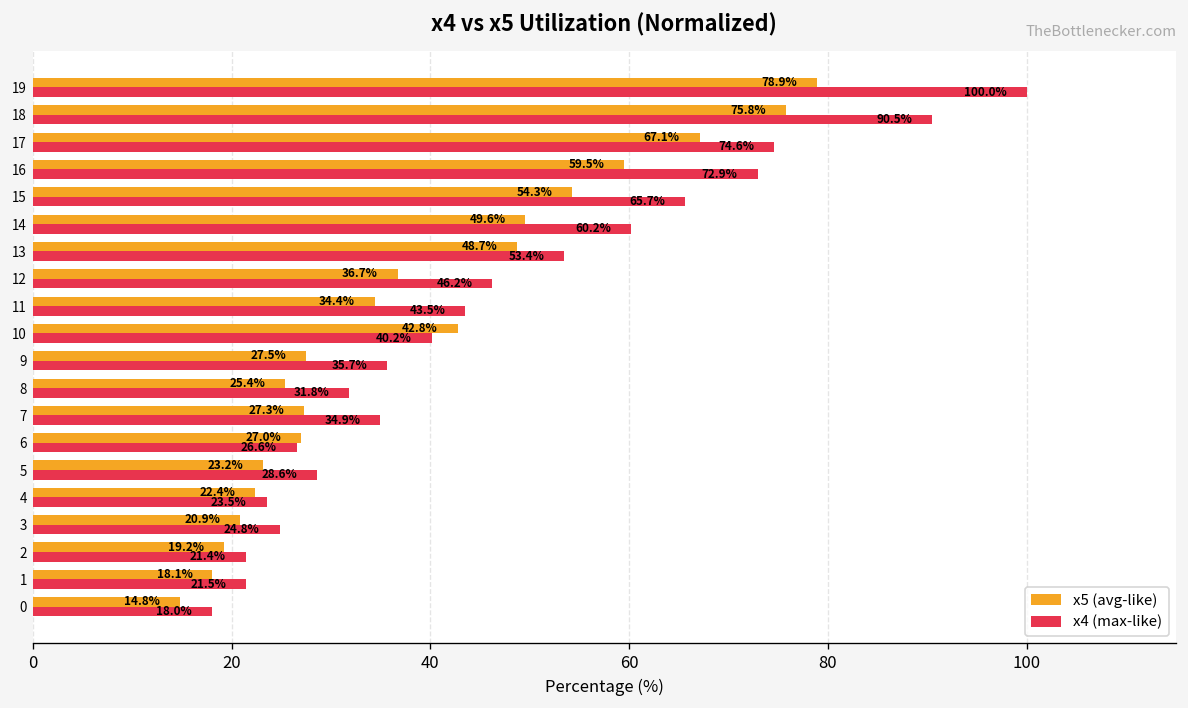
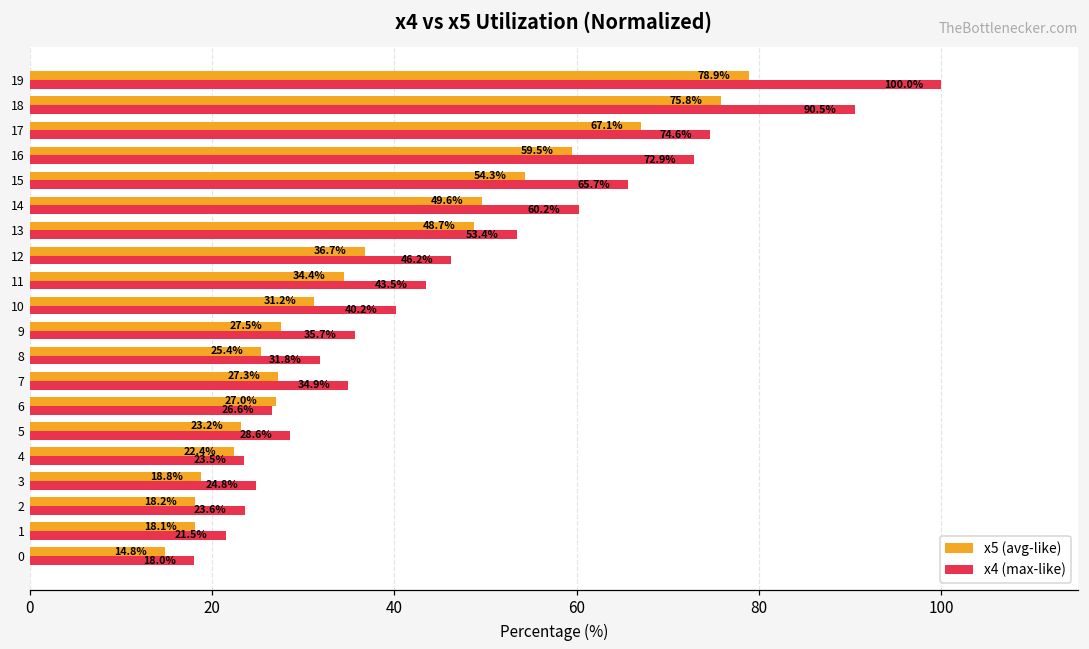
  {
    "x5 (avg-like)": {
      "19": "78.9%",
      "18": "75.8%",
      "17": "67.1%",
      "16": "59.5%",
      "15": "54.3%",
      "14": "49.6%",
      "13": "48.7%",
      "12": "36.7%",
      "11": "34.4%",
-     "10": "42.8%",
+     "10": "31.2%",
      "9": "27.5%",
      "8": "25.4%",
      "7": "27.3%",
      "5": "23.2%",
      "4": "22.4%",
-     "3": "20.9%",
-     "2": "19.2%",
+     "3": "18.8%",
+     "2": "18.2%",
      "1": "18.1%",
      "0": "14.8%"
    },
    "x4 (max-like)": {
      "19": "100.0%",
      "18": "90.5%",
      "17": "74.6%",
      "16": "72.9%",
      "15": "65.7%",
      "14": "60.2%",
      "13": "53.4%",
      "12": "46.2%",
      "11": "43.5%",
      "10": "40.2%",
      "9": "35.7%",
      "8": "31.8%",
      "7": "34.9%",
      "5": "28.6%",
      "4": "23.5%",
      "3": "24.8%",
-     "2": "21.4%",
+     "2": "23.6%",
      "1": "21.5%",
      "0": "18.0%"
    }
  }
